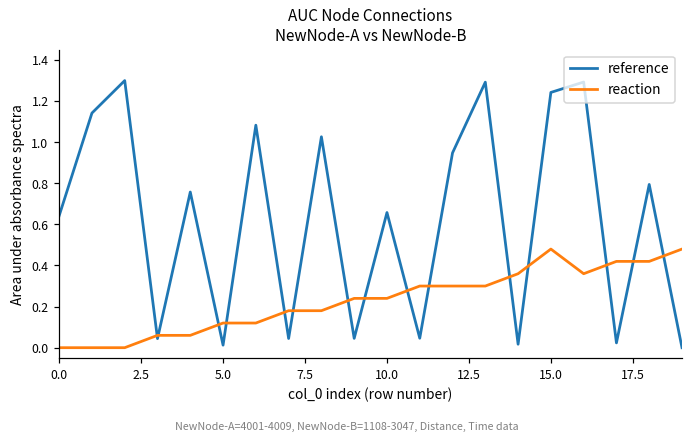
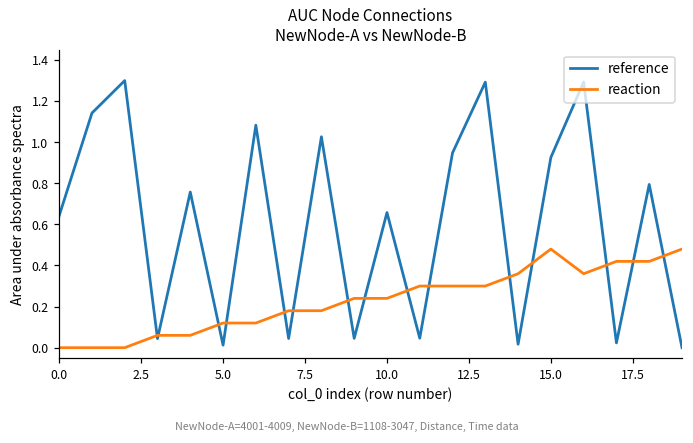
  {
    "reference": {
      "0.0": 0.64,
      "5.0": 0.01,
      "10.0": 0.66,
-     "15.0": 1.24
+     "15.0": 0.93
    },
    "reaction": {
      "0.0": 0.00,
      "5.0": 0.12,
      "10.0": 0.24,
      "15.0": 0.48
    }
  }
